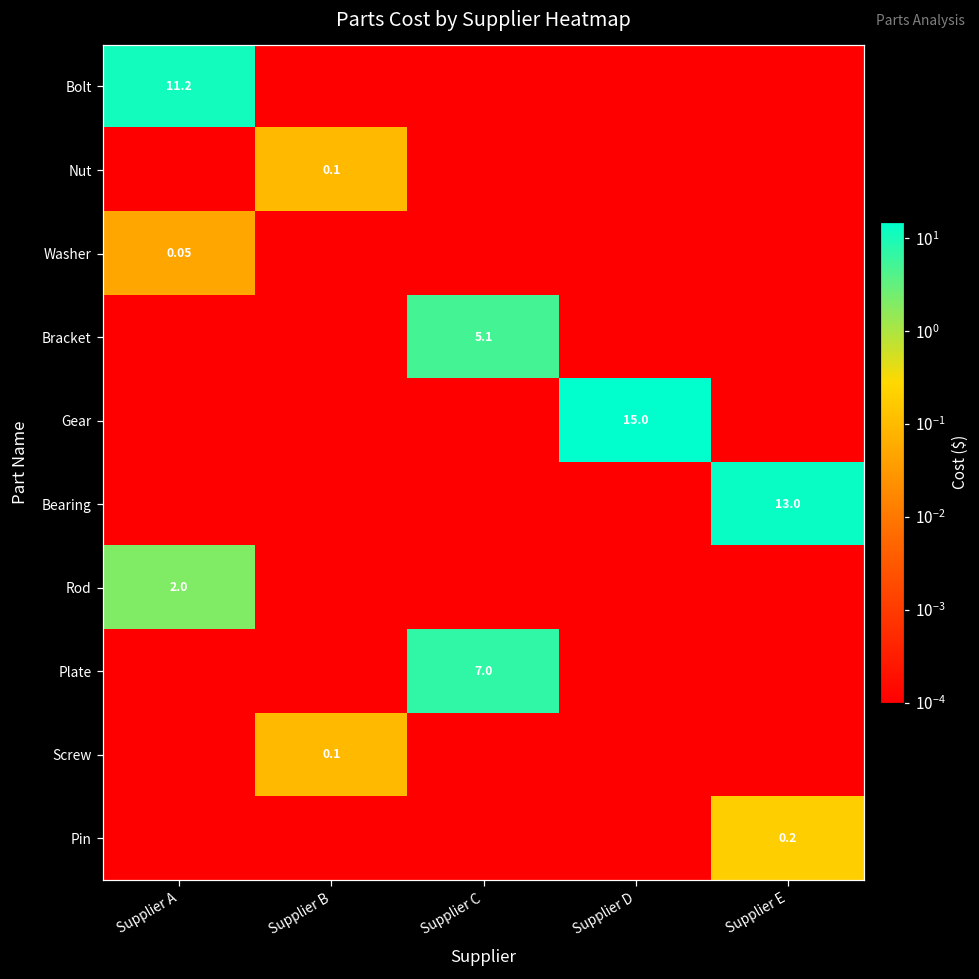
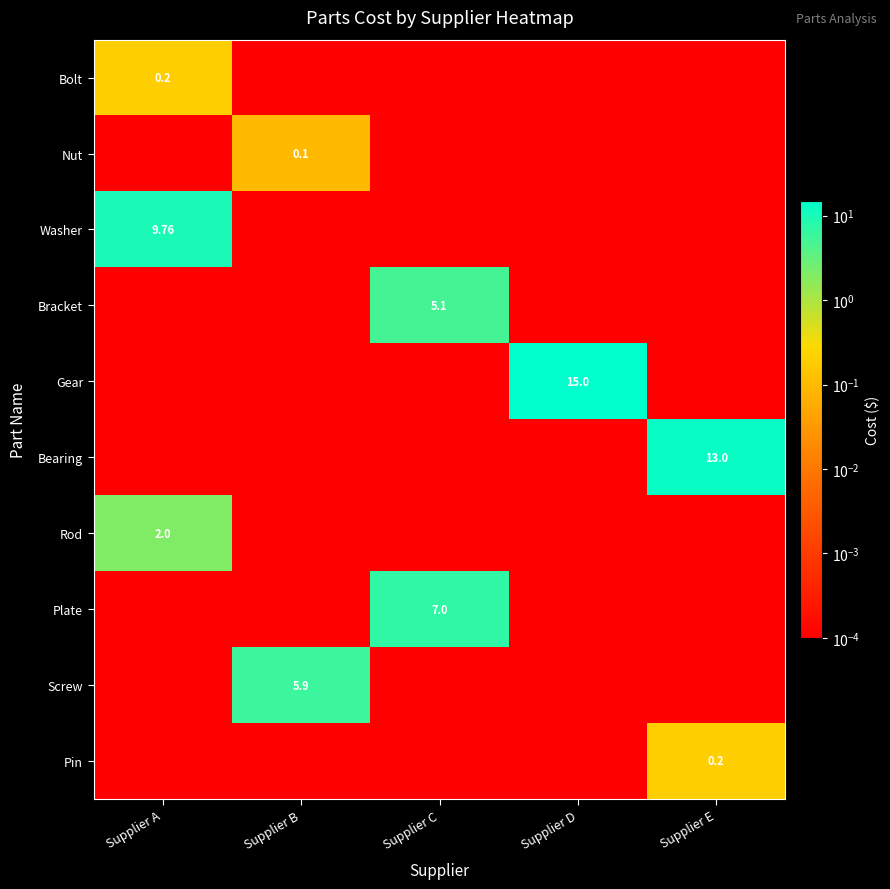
  {
    "Bolt": {
-     "Supplier A": 11.2
+     "Supplier A": 0.2
    },
    "Nut": {
      "Supplier B": 0.1
    },
    "Washer": {
-     "Supplier A": 0.05
+     "Supplier A": 9.76
    },
    "Bracket": {
      "Supplier C": 5.1
    },
    "Gear": {
      "Supplier D": 15.0
    },
    "Bearing": {
      "Supplier E": 13.0
    },
    "Rod": {
      "Supplier A": 2.0
    },
    "Plate": {
      "Supplier C": 7.0
    },
    "Screw": {
-     "Supplier B": 0.1
+     "Supplier B": 5.9
    },
    "Pin": {
      "Supplier E": 0.2
    }
  }
